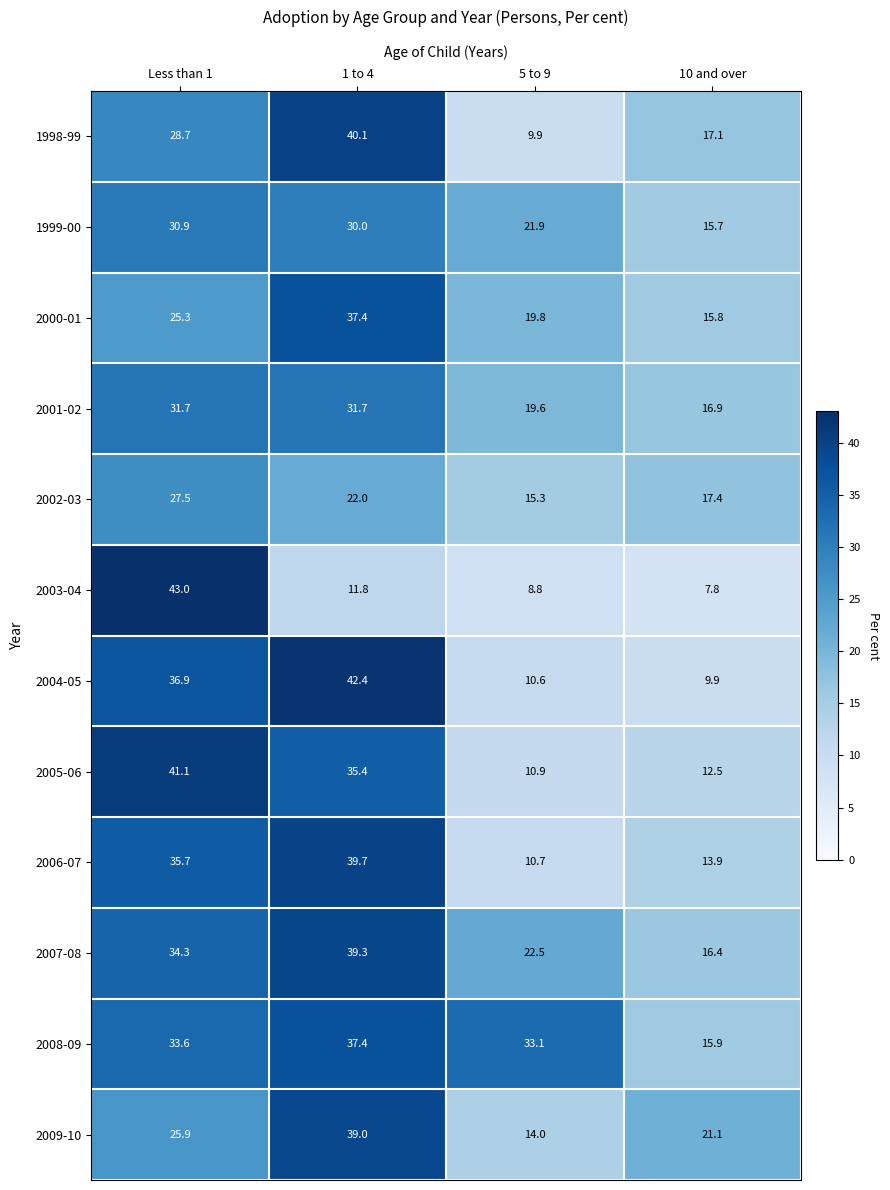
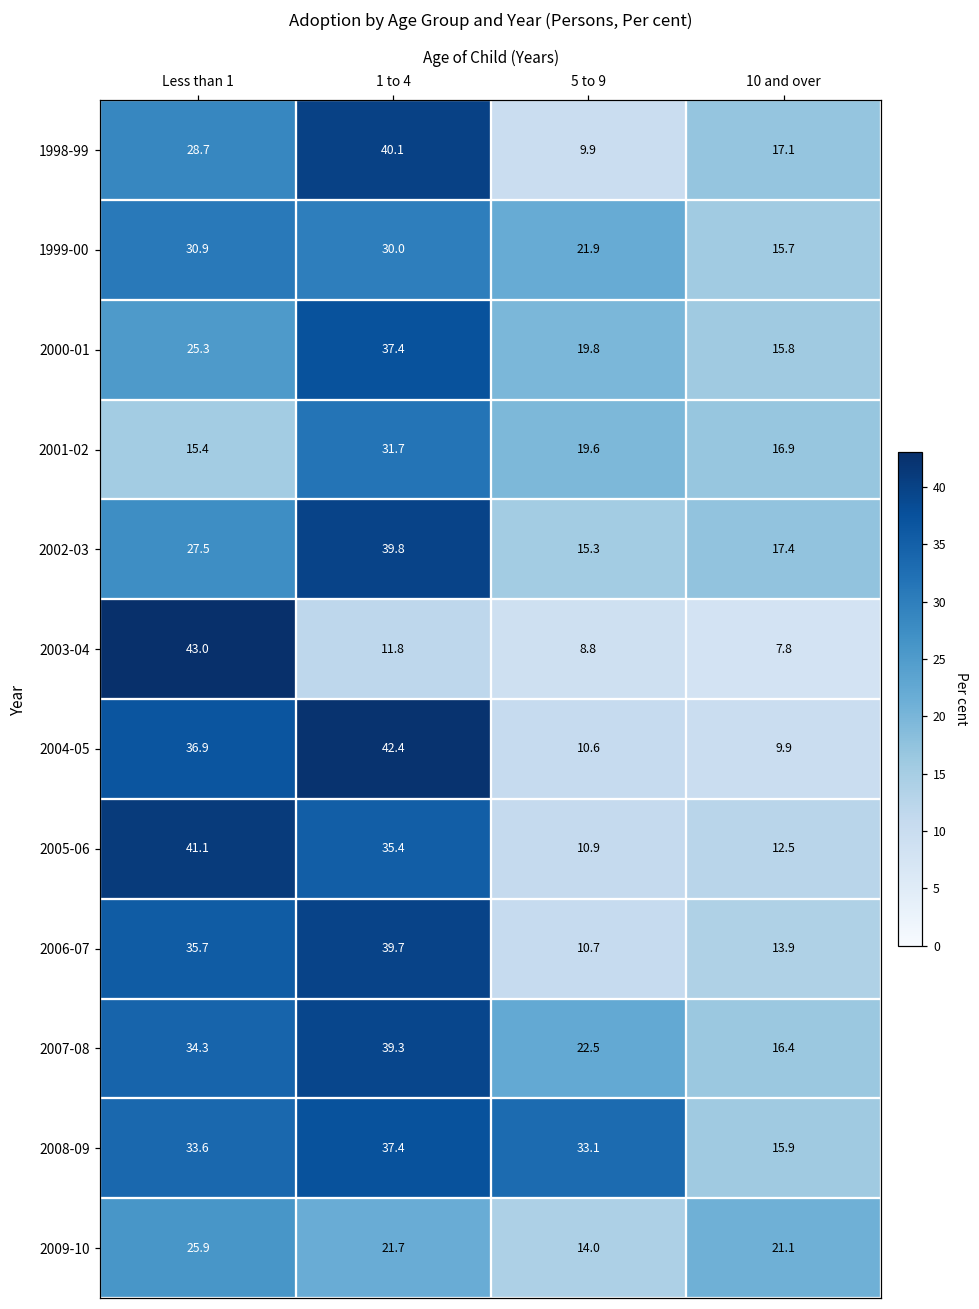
  {
    "1998-99": {
      "Less than 1": 28.7,
      "1 to 4": 40.1,
      "5 to 9": 9.9,
      "10 and over": 17.1
    },
    "1999-00": {
      "Less than 1": 30.9,
      "1 to 4": 30.0,
      "5 to 9": 21.9,
      "10 and over": 15.7
    },
    "2000-01": {
      "Less than 1": 25.3,
      "1 to 4": 37.4,
      "5 to 9": 19.8,
      "10 and over": 15.8
    },
    "2001-02": {
-     "Less than 1": 31.7,
+     "Less than 1": 15.4,
      "1 to 4": 31.7,
      "5 to 9": 19.6,
      "10 and over": 16.9
    },
    "2002-03": {
      "Less than 1": 27.5,
-     "1 to 4": 22.0,
+     "1 to 4": 39.8,
      "5 to 9": 15.3,
      "10 and over": 17.4
    },
    "2003-04": {
      "Less than 1": 43.0,
      "1 to 4": 11.8,
      "5 to 9": 8.8,
      "10 and over": 7.8
    },
    "2004-05": {
      "Less than 1": 36.9,
      "1 to 4": 42.4,
      "5 to 9": 10.6,
      "10 and over": 9.9
    },
    "2005-06": {
      "Less than 1": 41.1,
      "1 to 4": 35.4,
      "5 to 9": 10.9,
      "10 and over": 12.5
    },
    "2006-07": {
      "Less than 1": 35.7,
      "1 to 4": 39.7,
      "5 to 9": 10.7,
      "10 and over": 13.9
    },
    "2007-08": {
      "Less than 1": 34.3,
      "1 to 4": 39.3,
      "5 to 9": 22.5,
      "10 and over": 16.4
    },
    "2008-09": {
      "Less than 1": 33.6,
      "1 to 4": 37.4,
      "5 to 9": 33.1,
      "10 and over": 15.9
    },
    "2009-10": {
      "Less than 1": 25.9,
-     "1 to 4": 39.0,
+     "1 to 4": 21.7,
      "5 to 9": 14.0,
      "10 and over": 21.1
    }
  }
